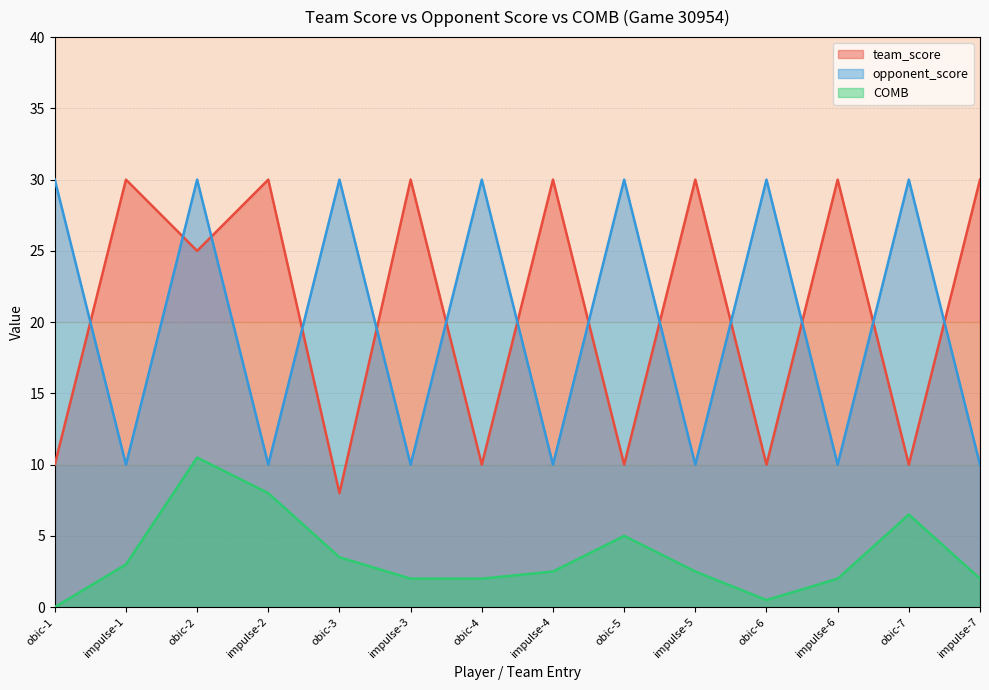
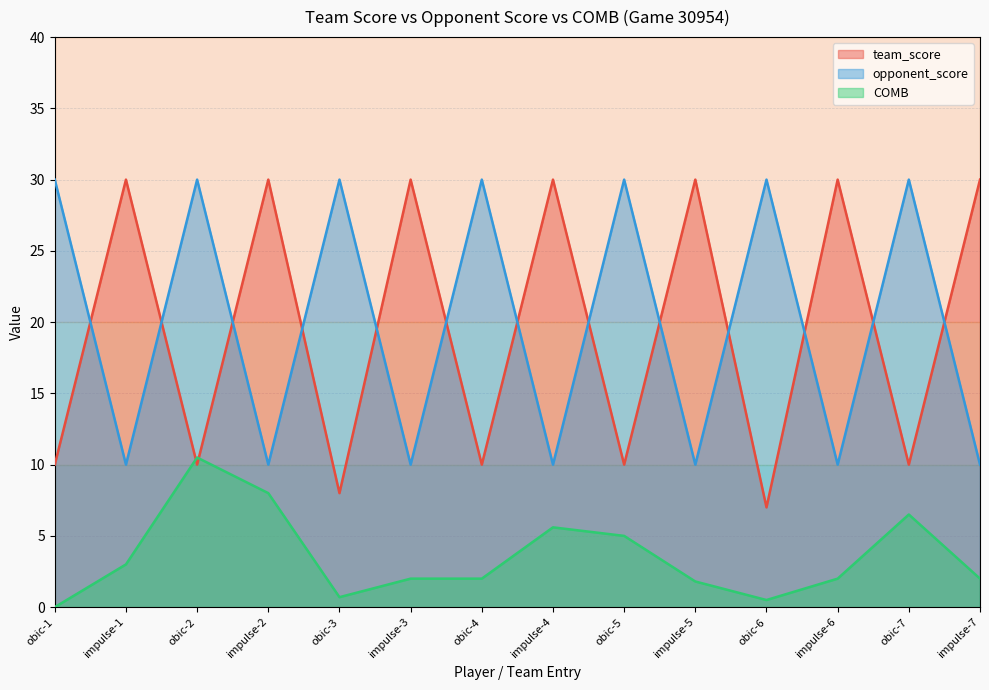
  {
    "team_score": {
      "obic-1": 10,
      "impulse-1": 30,
-     "obic-2": 25,
+     "obic-2": 10,
      "impulse-2": 30,
      "obic-3": 8,
      "impulse-3": 30,
      "obic-4": 10,
      "impulse-4": 30,
      "obic-5": 10,
      "impulse-5": 30,
-     "obic-6": 10,
+     "obic-6": 7,
      "impulse-6": 30,
      "obic-7": 10,
      "impulse-7": 30
    },
    "opponent_score": {
      "obic-1": 30.0,
      "impulse-1": 10.0,
      "obic-2": 30.0,
      "impulse-2": 10.0,
      "obic-3": 30.0,
      "impulse-3": 10.0,
      "obic-4": 30.0,
      "impulse-4": 10.0,
      "obic-5": 30.0,
      "impulse-5": 10.0,
      "obic-6": 30.0,
      "impulse-6": 10.0,
      "obic-7": 30.0,
      "impulse-7": 10.0
    },
    "COMB": {
      "obic-1": 0.0,
      "impulse-1": 3.0,
      "obic-2": 10.5,
      "impulse-2": 8.0,
-     "obic-3": 3.5,
+     "obic-3": 0.7,
      "impulse-3": 2.0,
      "obic-4": 2.0,
-     "impulse-4": 2.5,
+     "impulse-4": 5.6,
      "obic-5": 5.0,
-     "impulse-5": 2.5,
+     "impulse-5": 1.8,
      "obic-6": 0.5,
      "impulse-6": 2.0,
      "obic-7": 6.5,
      "impulse-7": 2.0
    }
  }
